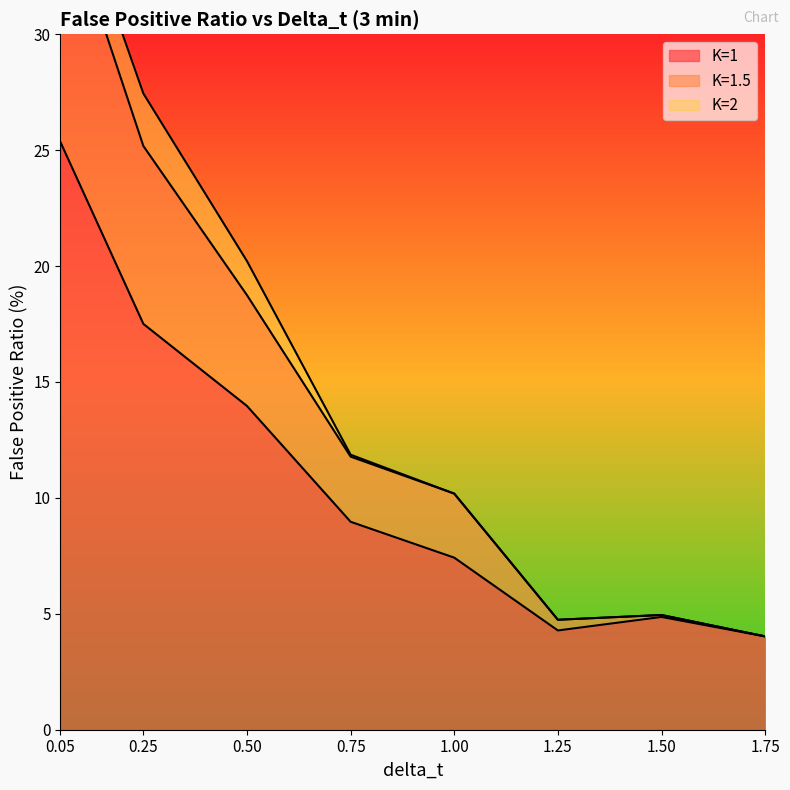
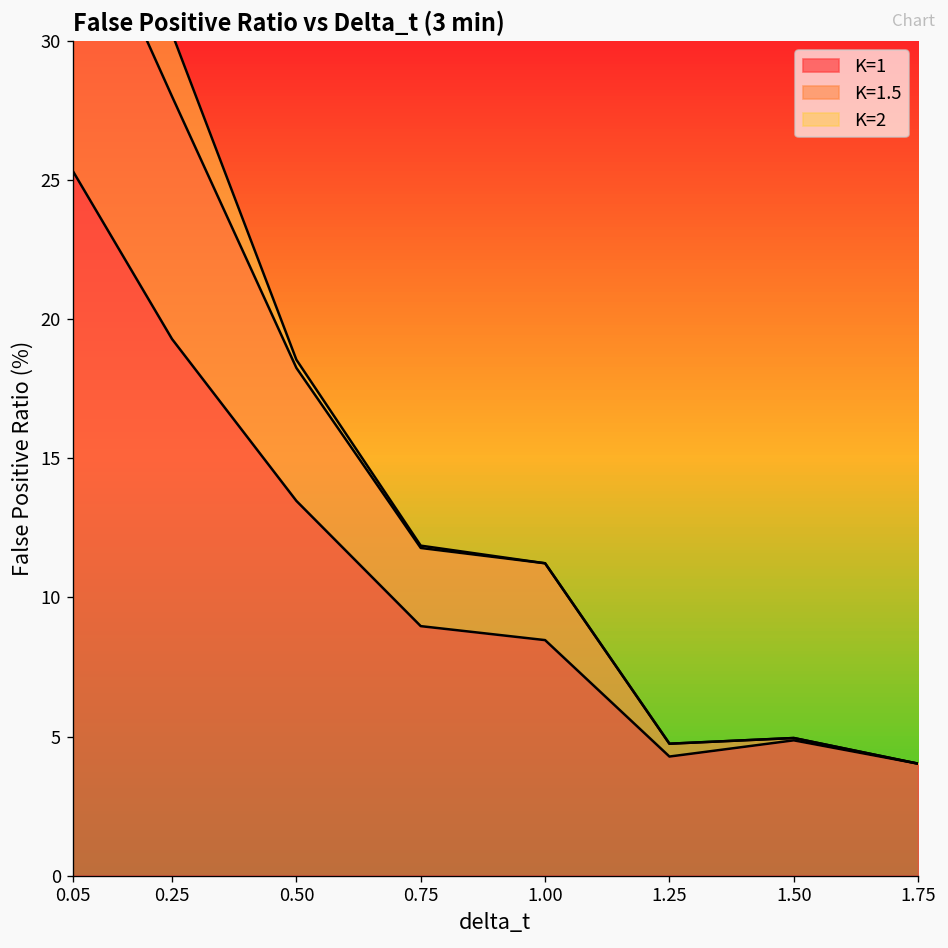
  {
    "K=1": {
      "0.05": 25.3,
-     "0.25": 17.5,
-     "0.50": 14.0,
+     "0.25": 19.3,
+     "0.50": 13.5,
      "0.75": 9.0,
-     "1.00": 7.4,
+     "1.00": 8.5,
      "1.25": 4.3
    },
    "K=1.5": {
-     "0.25": 7.7,
+     "0.25": 8.7,
      "0.50": 4.8
    },
    "K=2": {
-     "0.50": 1.5
+     "0.50": 0.3
    }
  }
